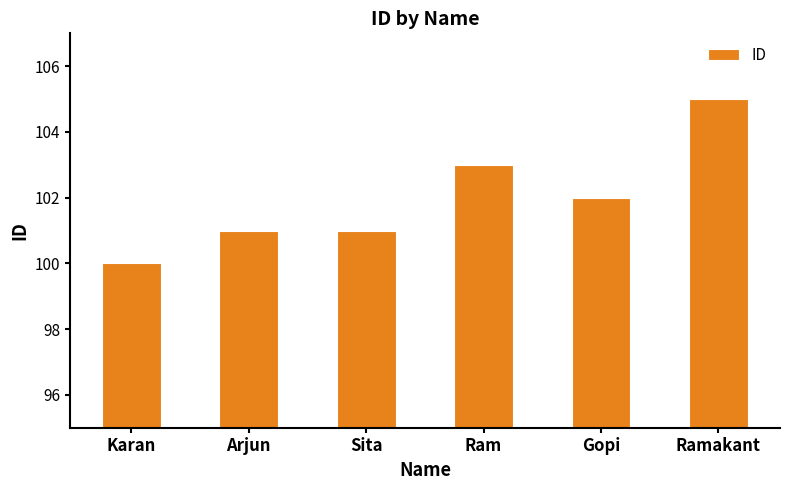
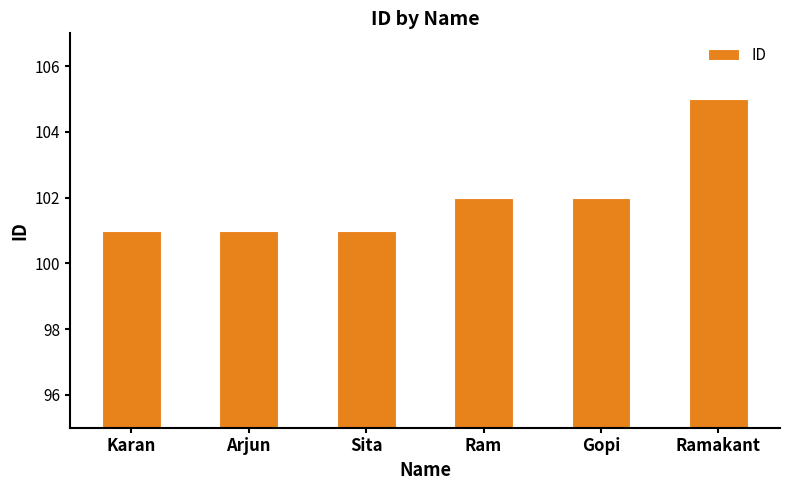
  {
-   "Karan": 100,
+   "Karan": 101,
    "Arjun": 101,
    "Sita": 101,
-   "Ram": 103,
+   "Ram": 102,
    "Gopi": 102,
    "Ramakant": 105
  }
